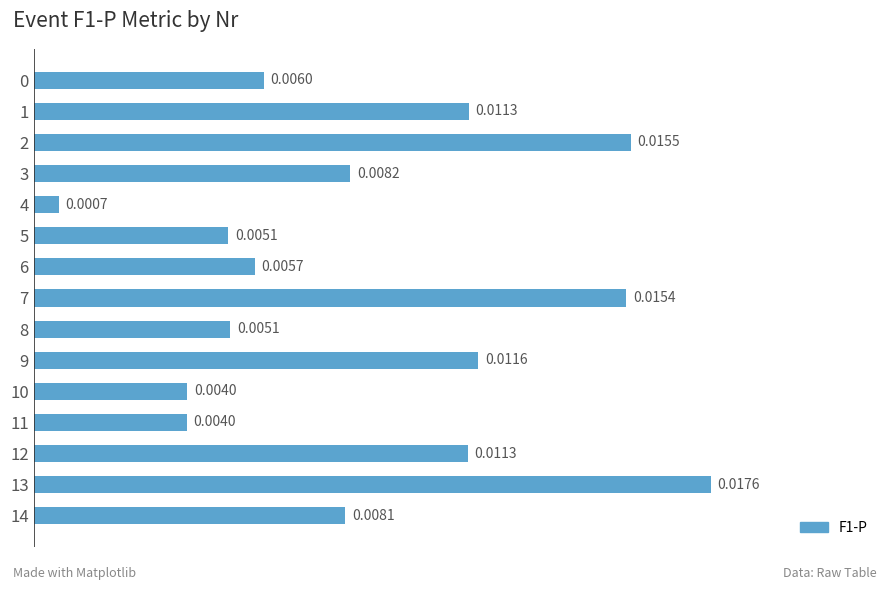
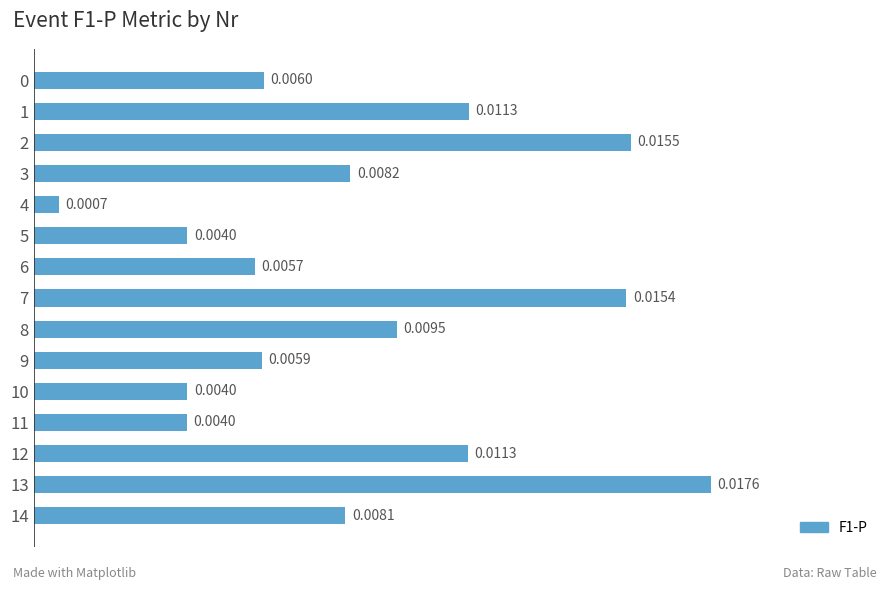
  {
    "0": 0.0060,
    "1": 0.0113,
    "2": 0.0155,
    "3": 0.0082,
    "4": 0.0007,
-   "5": 0.0051,
+   "5": 0.0040,
    "6": 0.0057,
    "7": 0.0154,
-   "8": 0.0051,
-   "9": 0.0116,
+   "8": 0.0095,
+   "9": 0.0059,
    "10": 0.0040,
    "11": 0.0040,
    "12": 0.0113,
    "13": 0.0176,
    "14": 0.0081
  }
